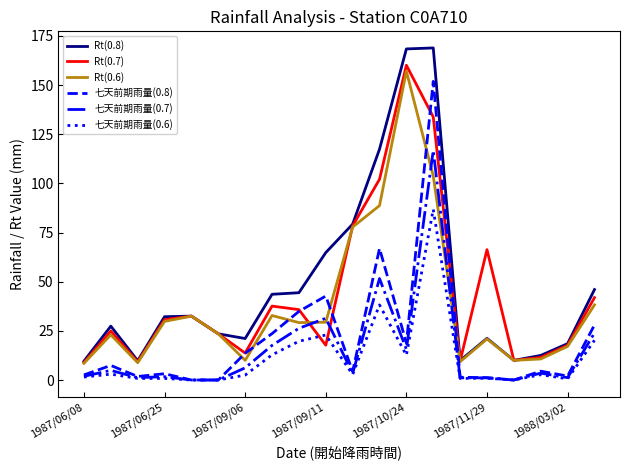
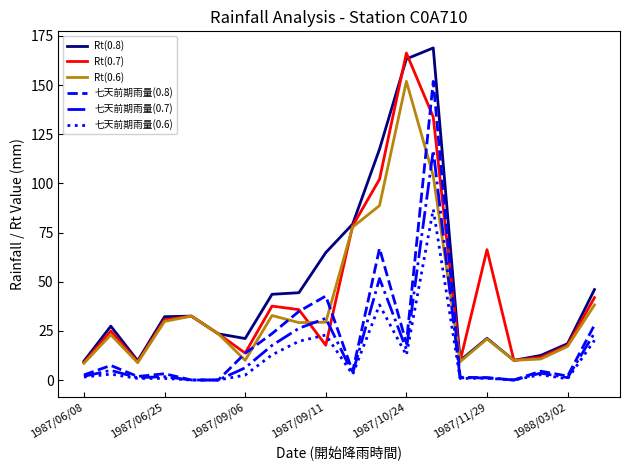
  {
    "Rt(0.8)": {
      "1987/06/25": 32,
      "1987/09/06": 21,
      "1987/09/11": 65,
-     "1987/10/24": 168
+     "1987/10/24": 163
    },
    "Rt(0.7)": {
      "1987/09/11": 18,
-     "1987/10/24": 160,
+     "1987/10/24": 166,
      "1987/11/29": 66
    },
    "Rt(0.6)": {
      "1987/09/06": 10,
      "1987/09/11": 29,
-     "1987/10/24": 157
+     "1987/10/24": 152
    }
  }
